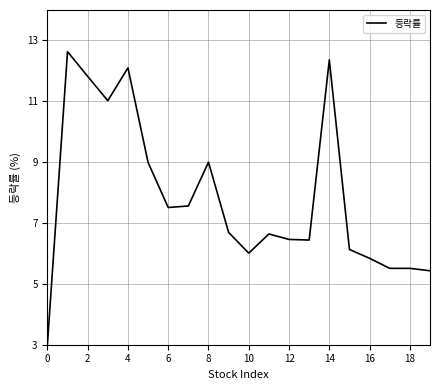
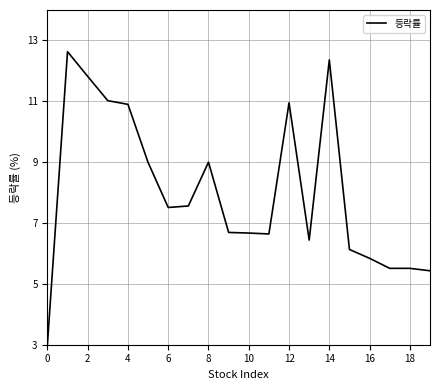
  {
    "0": 3.0,
    "2": 11.8,
-   "4": 12.1,
+   "4": 10.9,
    "6": 7.5,
    "8": 9.0,
-   "10": 6.0,
-   "12": 6.5,
+   "10": 6.7,
+   "12": 11.0,
    "14": 12.4,
    "16": 5.8,
    "18": 5.5
  }
